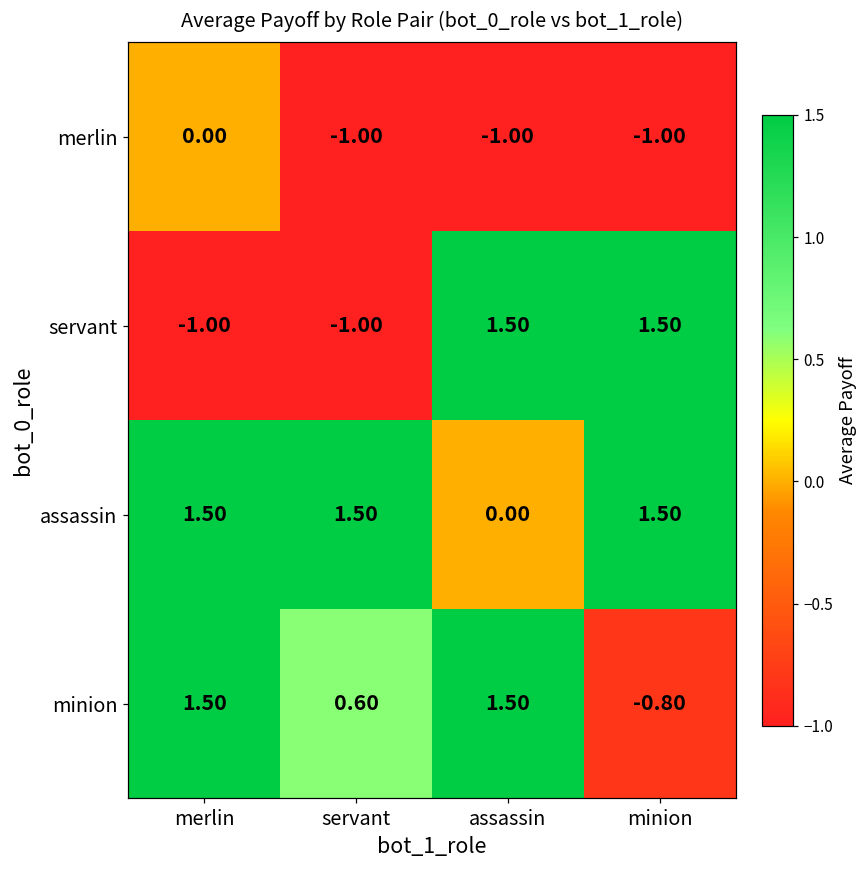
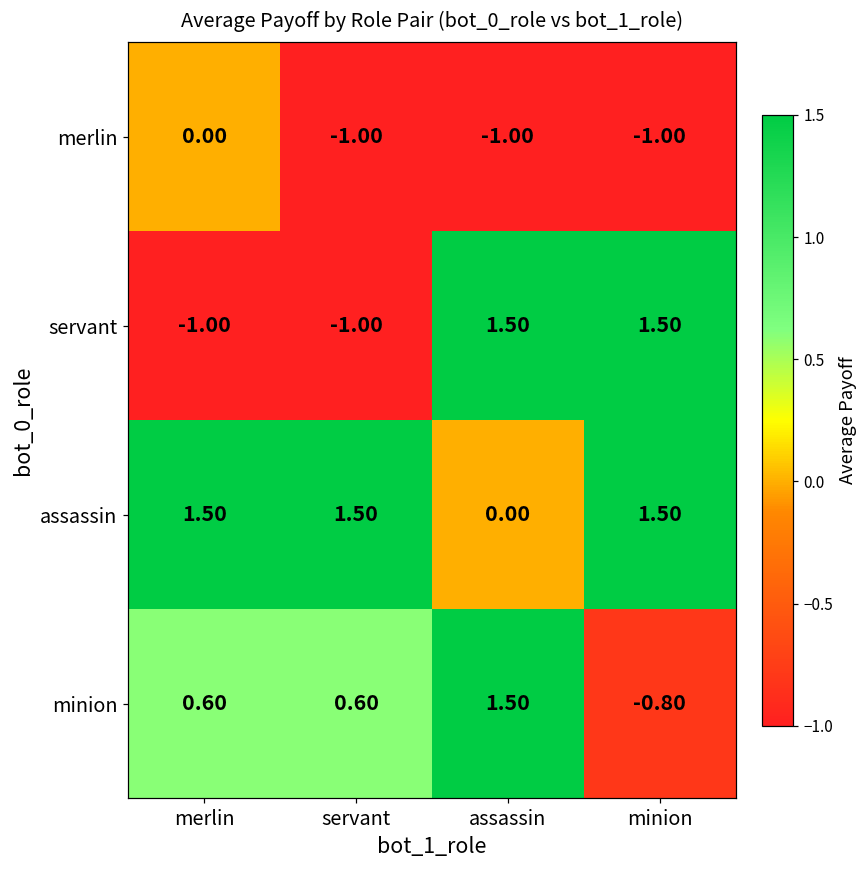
  {
    "merlin": {
      "merlin": 0.00,
      "servant": -1.00,
      "assassin": -1.00,
      "minion": -1.00
    },
    "servant": {
      "merlin": -1.00,
      "servant": -1.00,
      "assassin": 1.50,
      "minion": 1.50
    },
    "assassin": {
      "merlin": 1.50,
      "servant": 1.50,
      "assassin": 0.00,
      "minion": 1.50
    },
    "minion": {
-     "merlin": 1.50,
+     "merlin": 0.60,
      "servant": 0.60,
      "assassin": 1.50,
      "minion": -0.80
    }
  }
